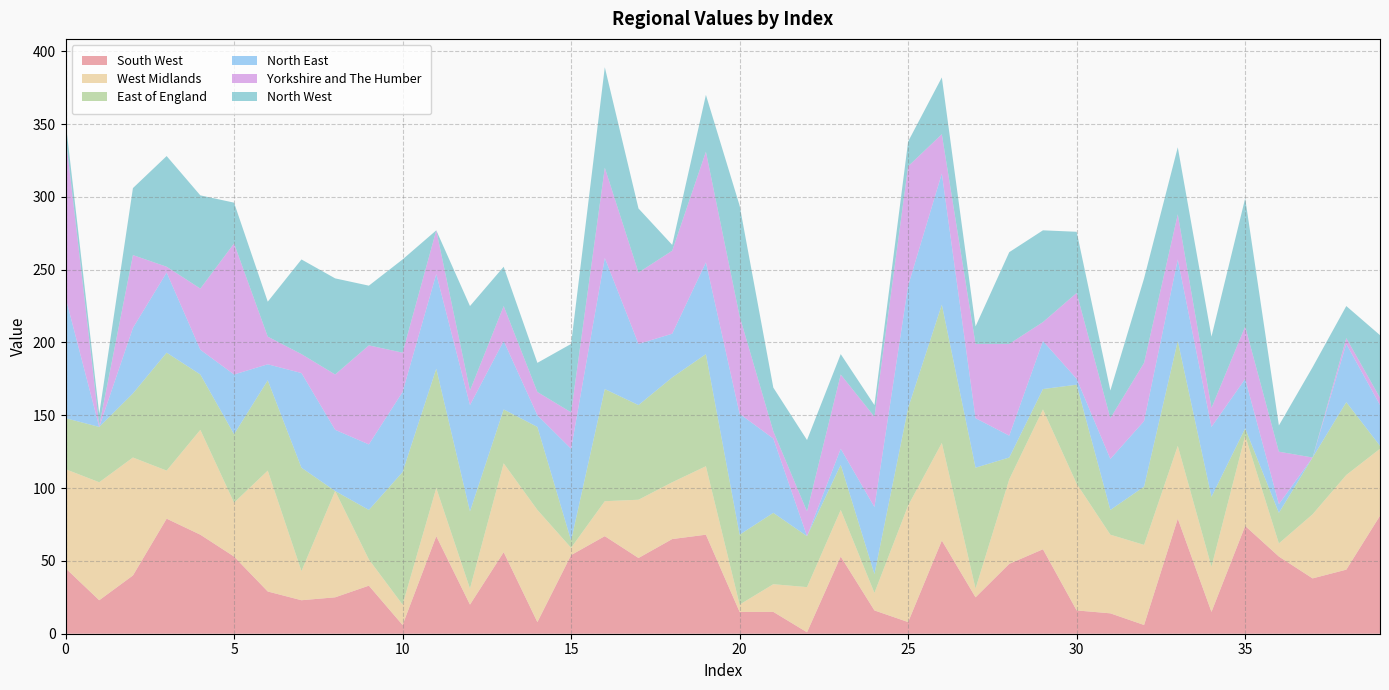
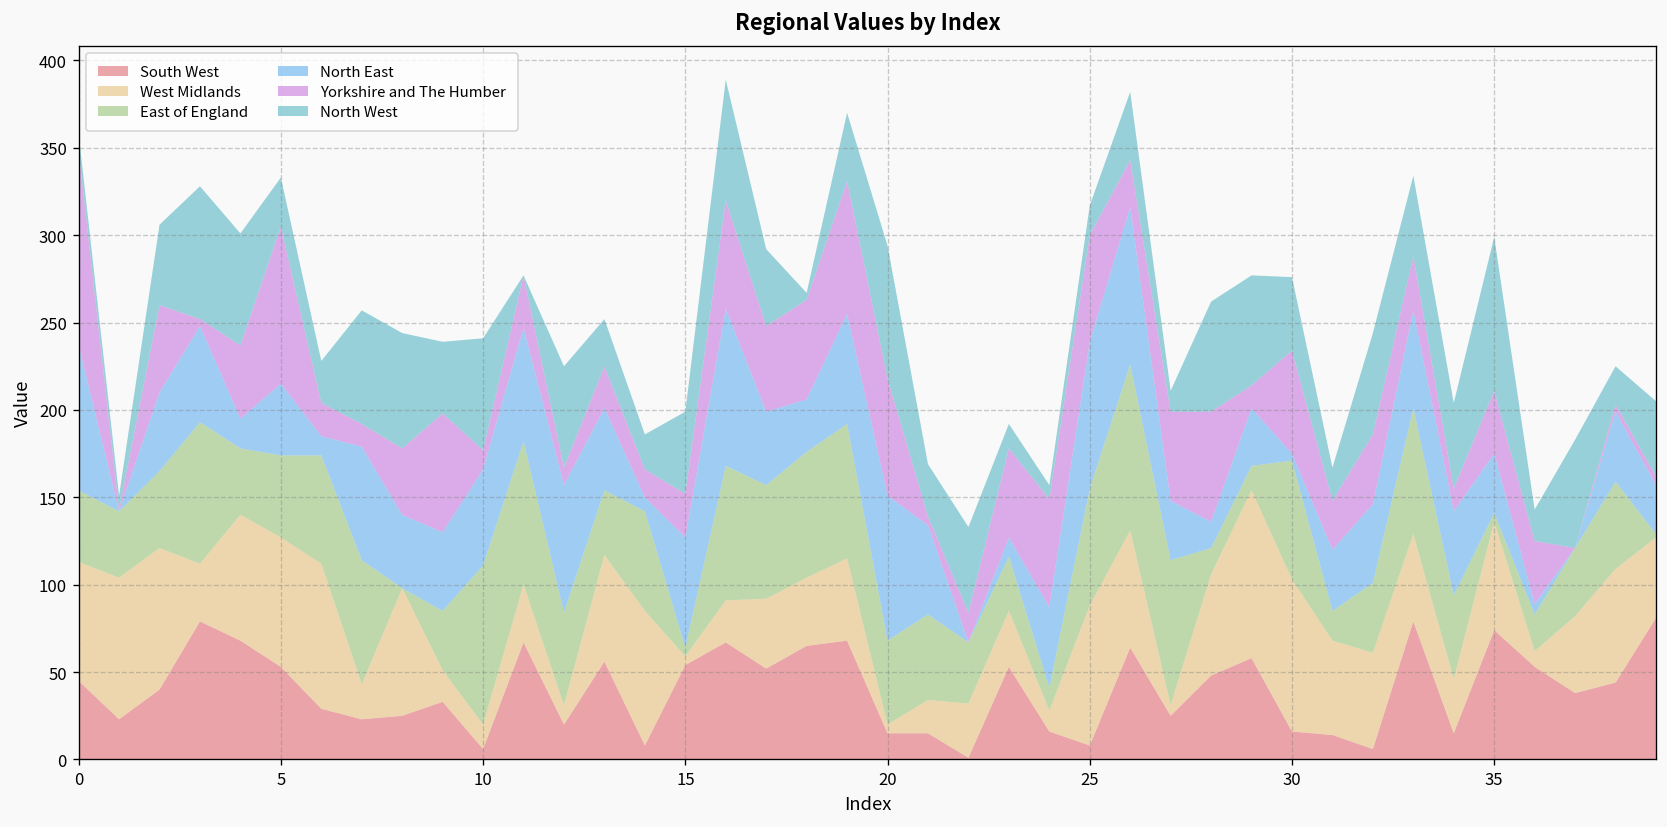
  {
    "South West": {
      "0": 45,
      "5": 53,
      "10": 6,
      "15": 54,
      "20": 15,
      "25": 8,
      "30": 16,
      "35": 74
    },
    "West Midlands": {
      "0": 68,
-     "5": 37,
+     "5": 74,
      "10": 14,
      "15": 5,
      "20": 5,
      "25": 80,
      "30": 87,
      "35": 62
    },
    "East of England": {
-     "0": 35,
+     "0": 41,
      "5": 47,
      "10": 91,
      "15": 5,
      "20": 48,
      "25": 67,
      "30": 68,
      "35": 5
    },
    "Yorkshire and The Humber": {
      "0": 111,
      "5": 90,
-     "10": 27,
+     "10": 11,
      "15": 25,
      "20": 67,
-     "25": 82,
+     "25": 61,
      "30": 59,
      "35": 36
    }
  }
